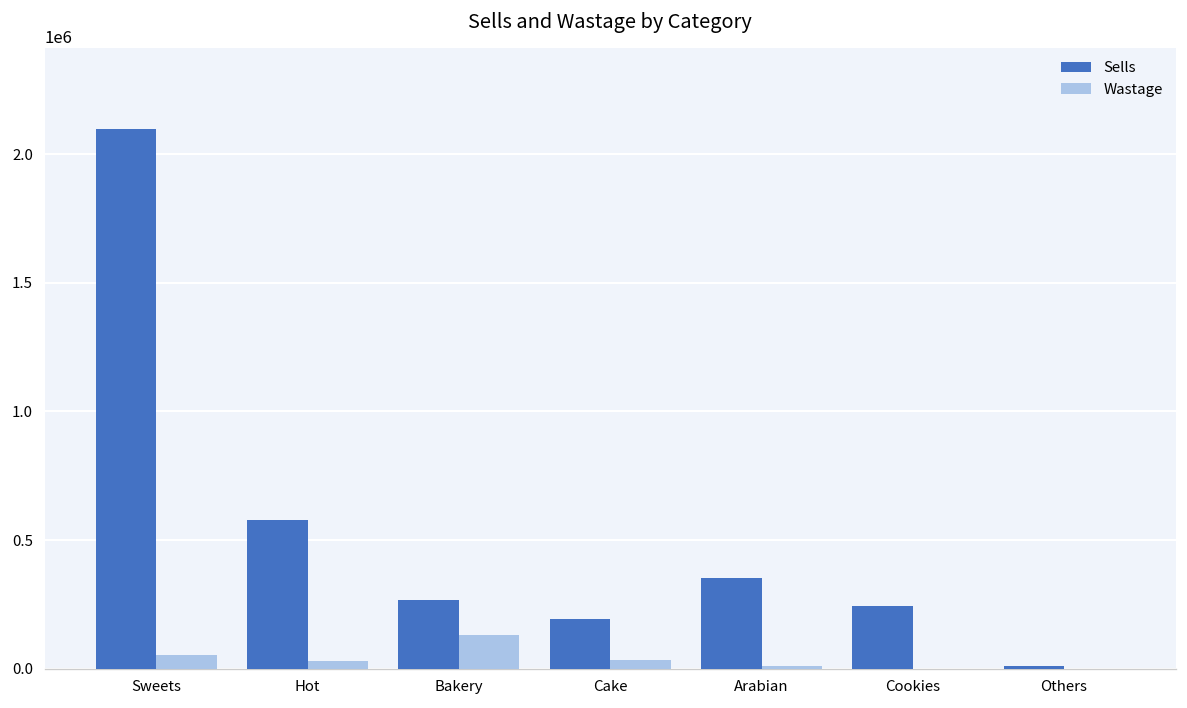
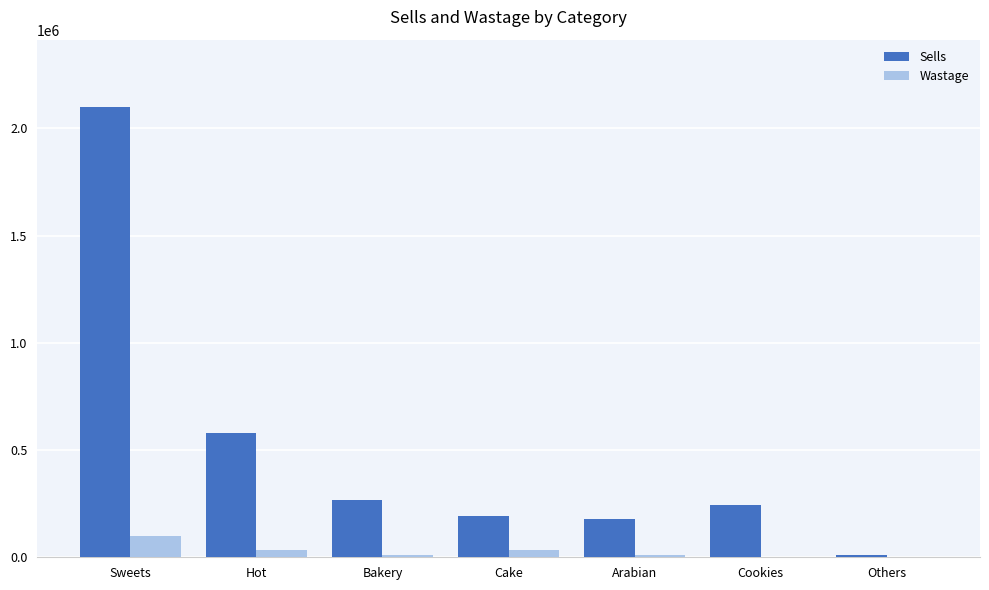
  {
    "Sells": {
      "Sweets": 2100000,
      "Hot": 580000,
      "Bakery": 270000,
      "Cake": 190000,
-     "Arabian": 350000,
+     "Arabian": 180000,
      "Cookies": 240000
    },
    "Wastage": {
-     "Sweets": 50000,
+     "Sweets": 100000,
      "Hot": 30000,
-     "Bakery": 130000,
+     "Bakery": 10000,
      "Cake": 30000,
      "Cookies": 0,
      "Others": 0
    }
  }
